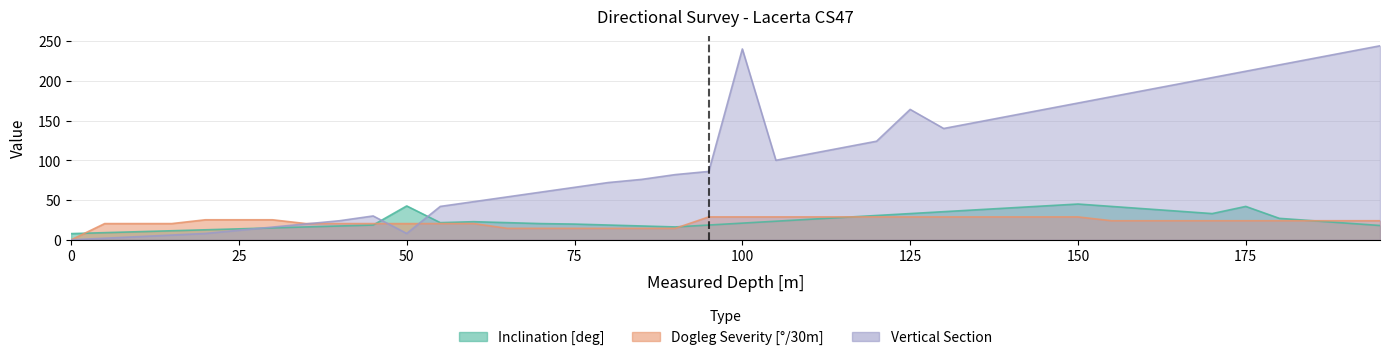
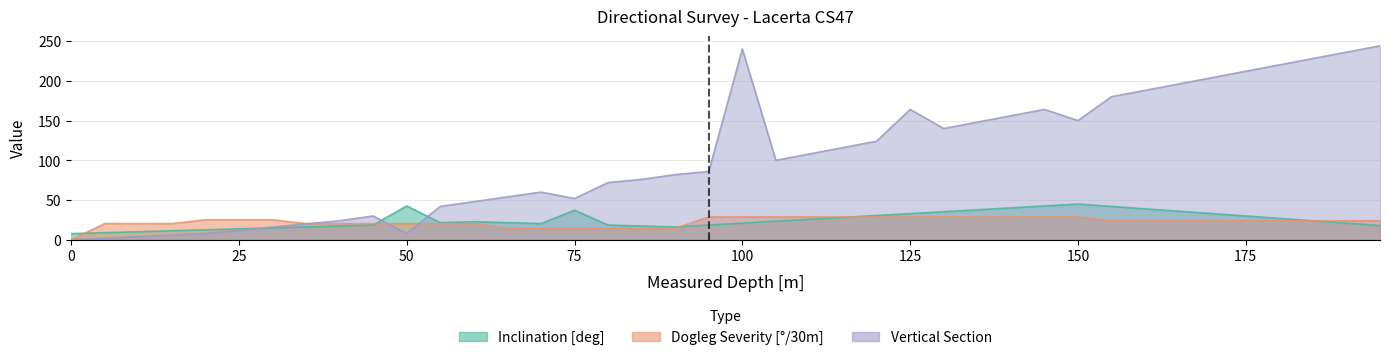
  {
    "Inclination [deg]": {
      "0": 10,
      "50": 40,
-     "75": 20,
+     "75": 40,
      "100": 20,
      "125": 30,
      "150": 50,
-     "175": 40
+     "175": 30
    },
    "Vertical Section": {
      "50": 10,
-     "75": 70,
+     "75": 50,
      "100": 240,
      "125": 160,
-     "150": 170,
+     "150": 150,
      "175": 210
    }
  }
